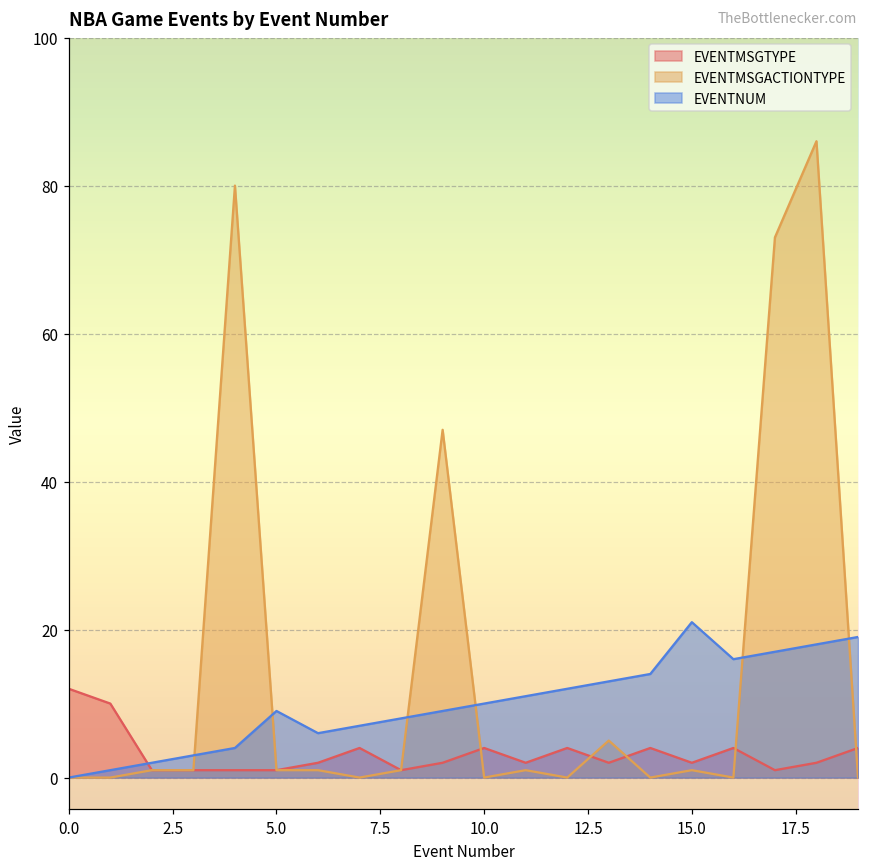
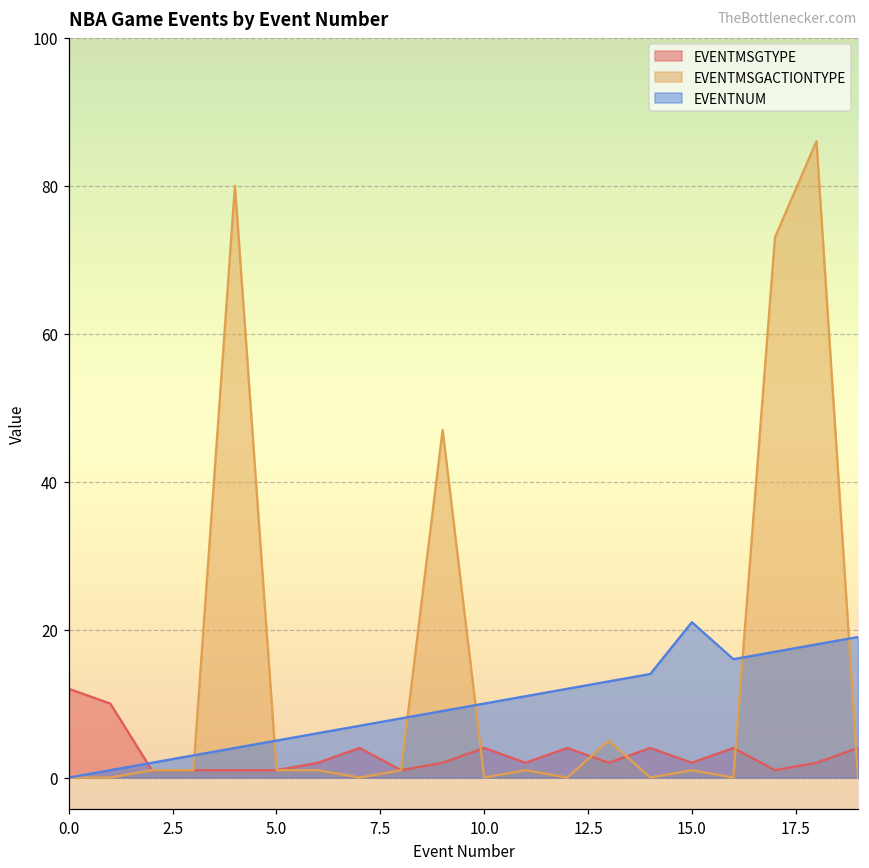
  {
    "EVENTNUM": {
-     "5.0": 9,
+     "5.0": 5,
      "10.0": 10,
      "15.0": 21
    }
  }
